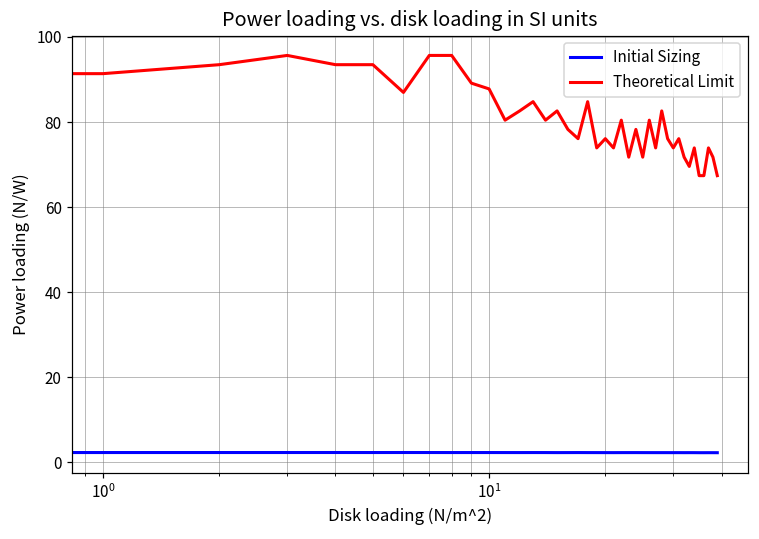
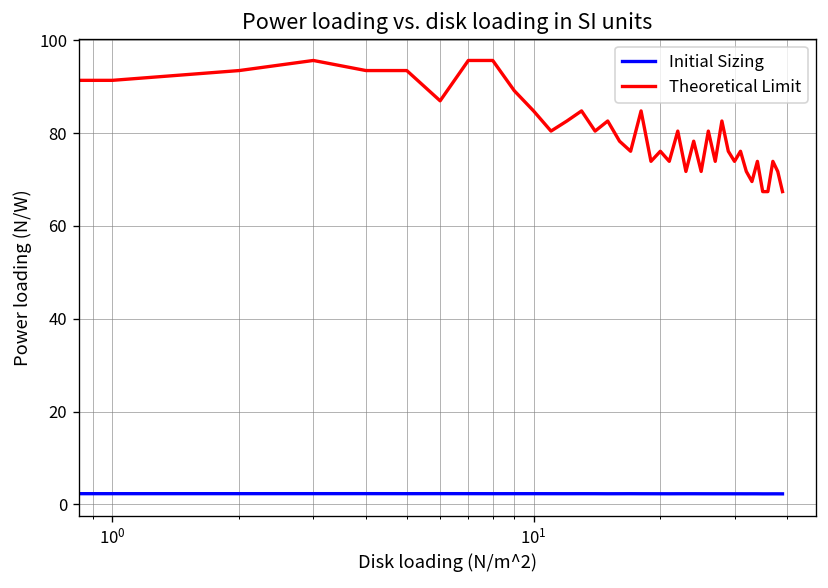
  {
    "Initial Sizing": {
      "10^0": 2,
      "10^1": 2
    },
    "Theoretical Limit": {
      "10^0": 91,
-     "10^1": 88
+     "10^1": 85
    }
  }
